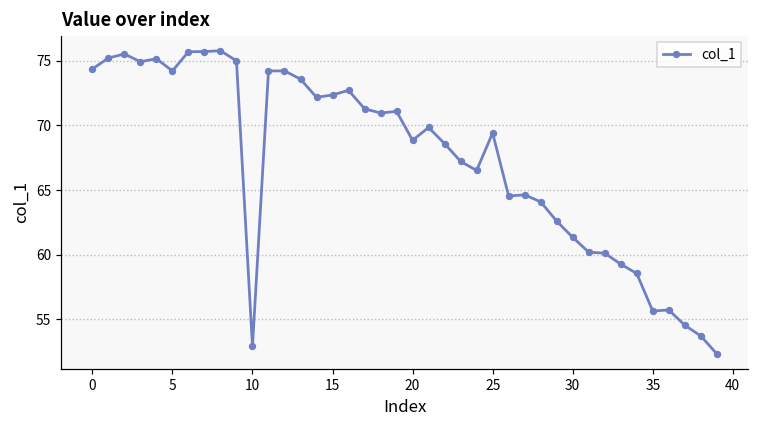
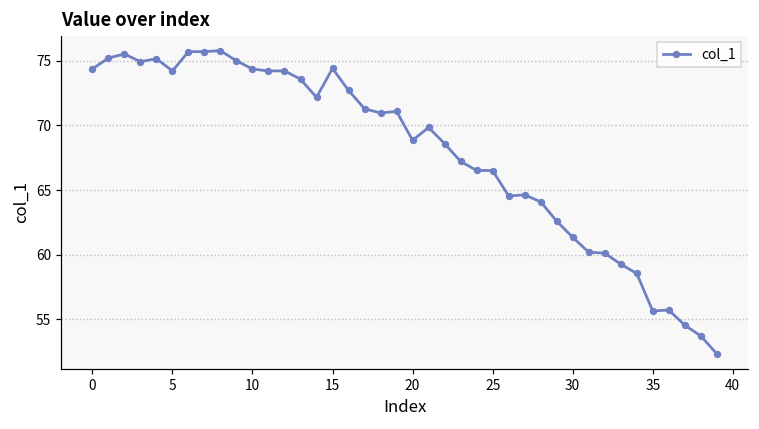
  {
    "0": 74.4,
    "5": 74.2,
-   "10": 52.9,
-   "15": 72.4,
+   "10": 74.4,
+   "15": 74.4,
    "20": 68.9,
-   "25": 69.4,
+   "25": 66.5,
    "30": 61.3,
    "35": 55.6
  }
